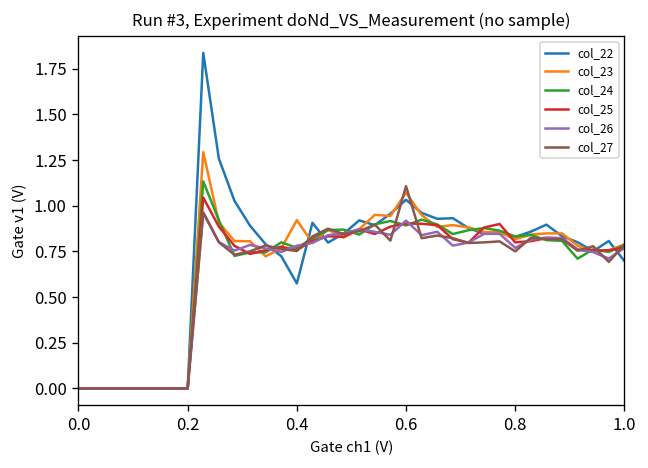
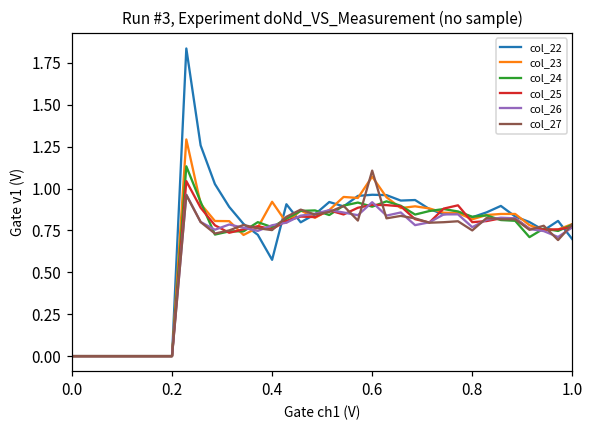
  {
    "col_22": {
      "0.4": 0.57,
-     "0.6": 1.03,
+     "0.6": 0.96,
      "1.0": 0.70
    },
    "col_23": {
      "0.4": 0.92,
      "0.6": 1.07
    },
    "col_25": {
      "0.8": 0.80
    },
    "col_26": {
      "0.8": 0.77
    },
    "col_27": {
      "0.6": 1.11,
      "0.8": 0.75
    }
  }
